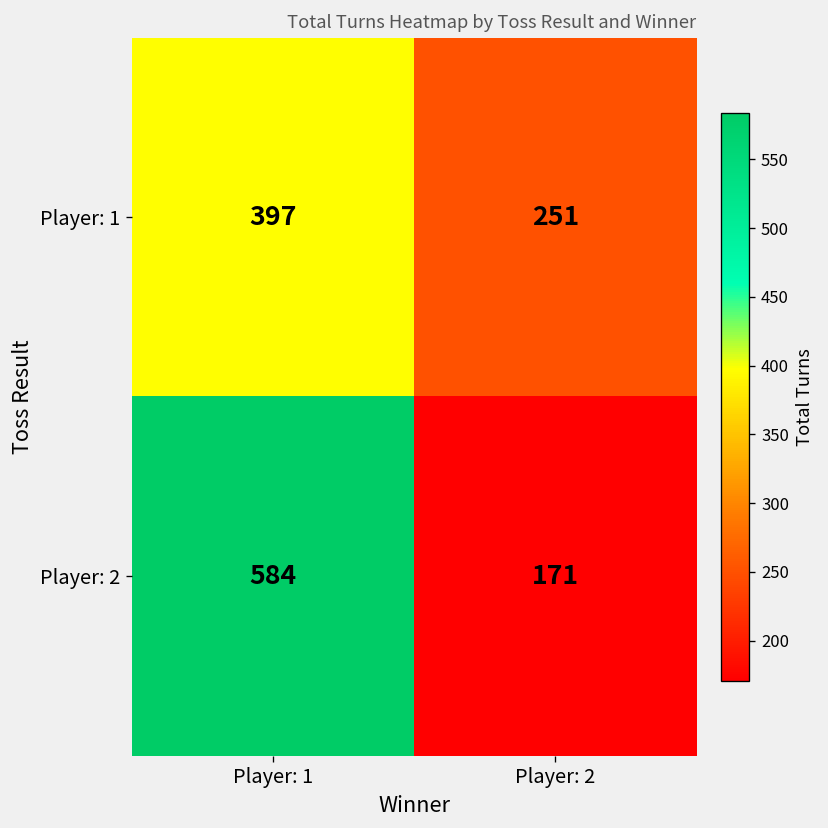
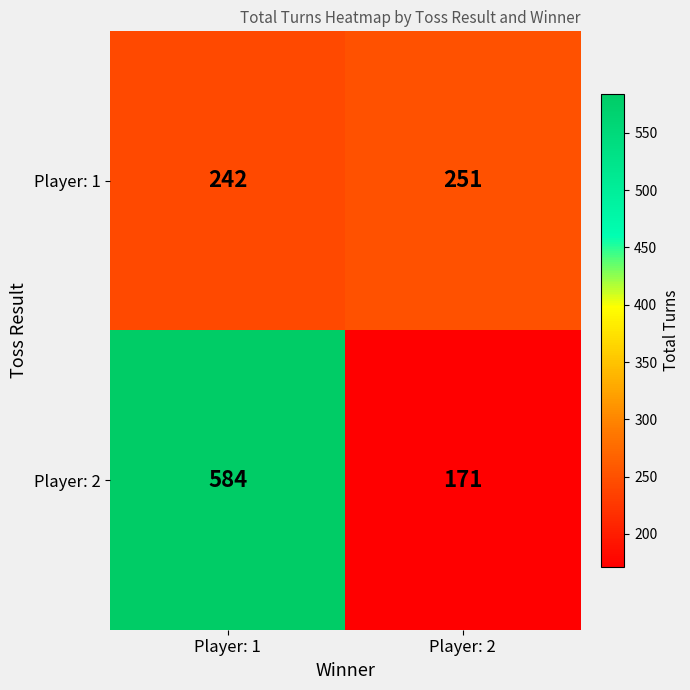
  {
    "Player: 1": {
-     "Player: 1": 397,
+     "Player: 1": 242,
      "Player: 2": 251
    },
    "Player: 2": {
      "Player: 1": 584,
      "Player: 2": 171
    }
  }
